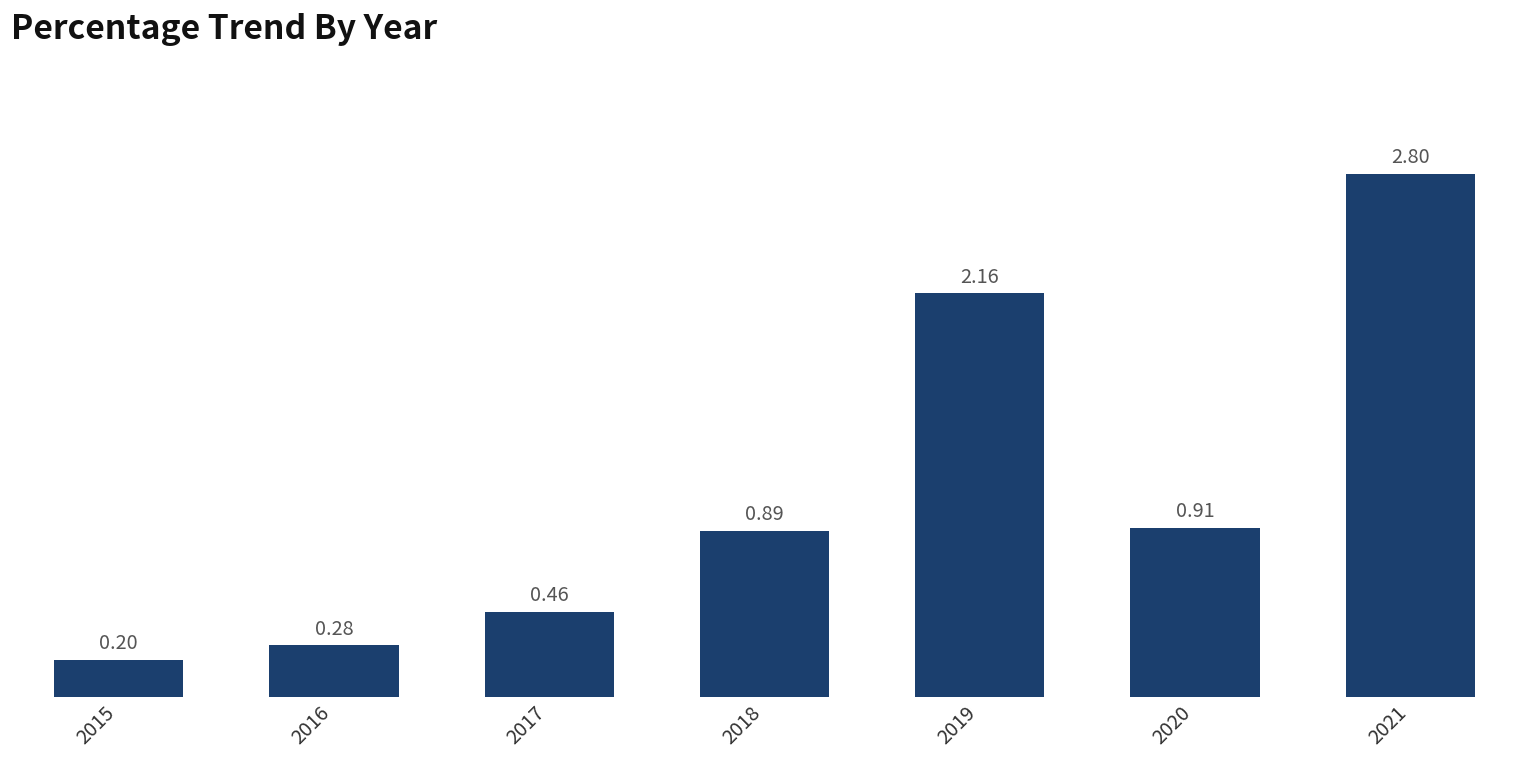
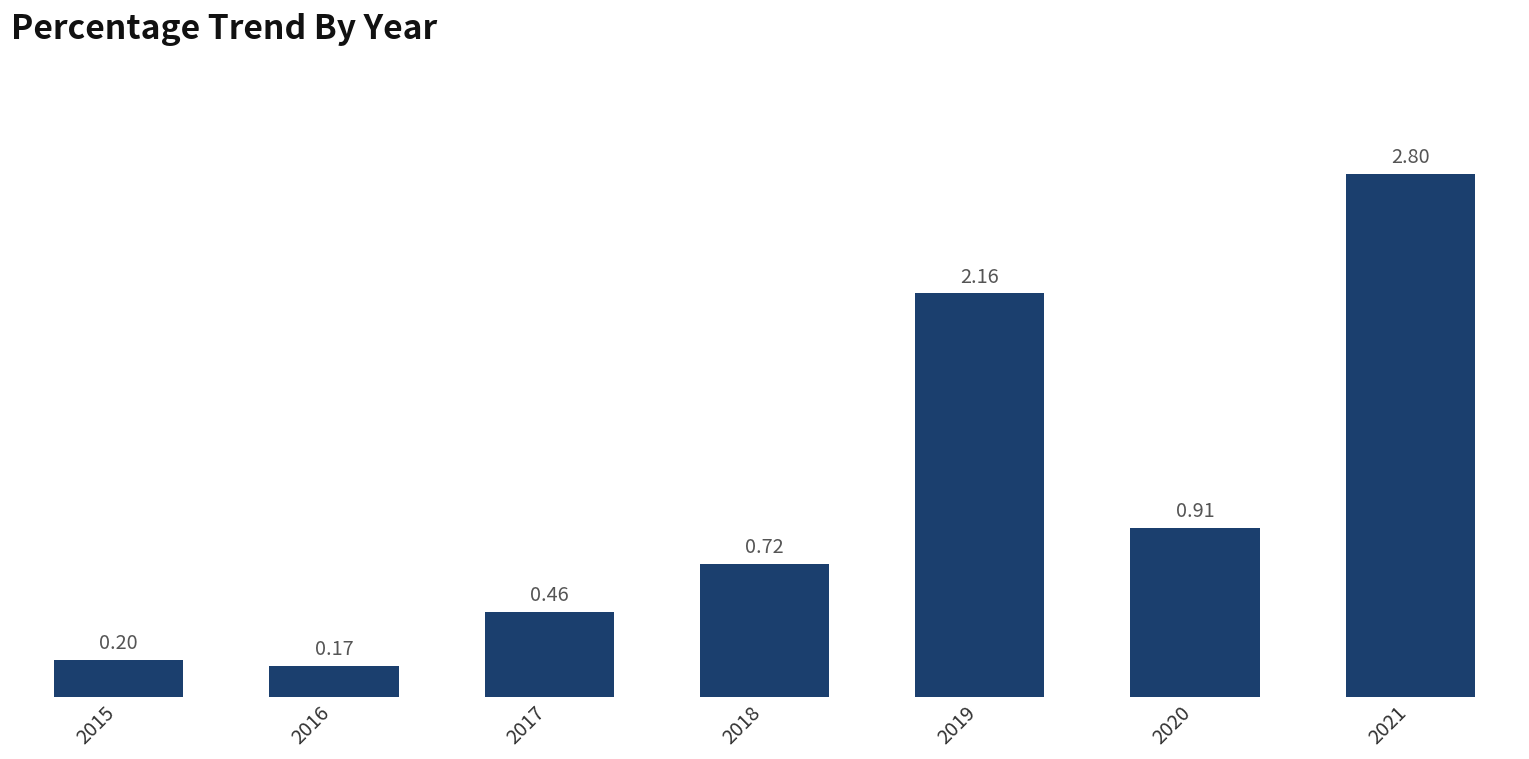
  {
    "2015": 0.20,
-   "2016": 0.28,
+   "2016": 0.17,
    "2017": 0.46,
-   "2018": 0.89,
+   "2018": 0.72,
    "2019": 2.16,
    "2020": 0.91,
    "2021": 2.80
  }
